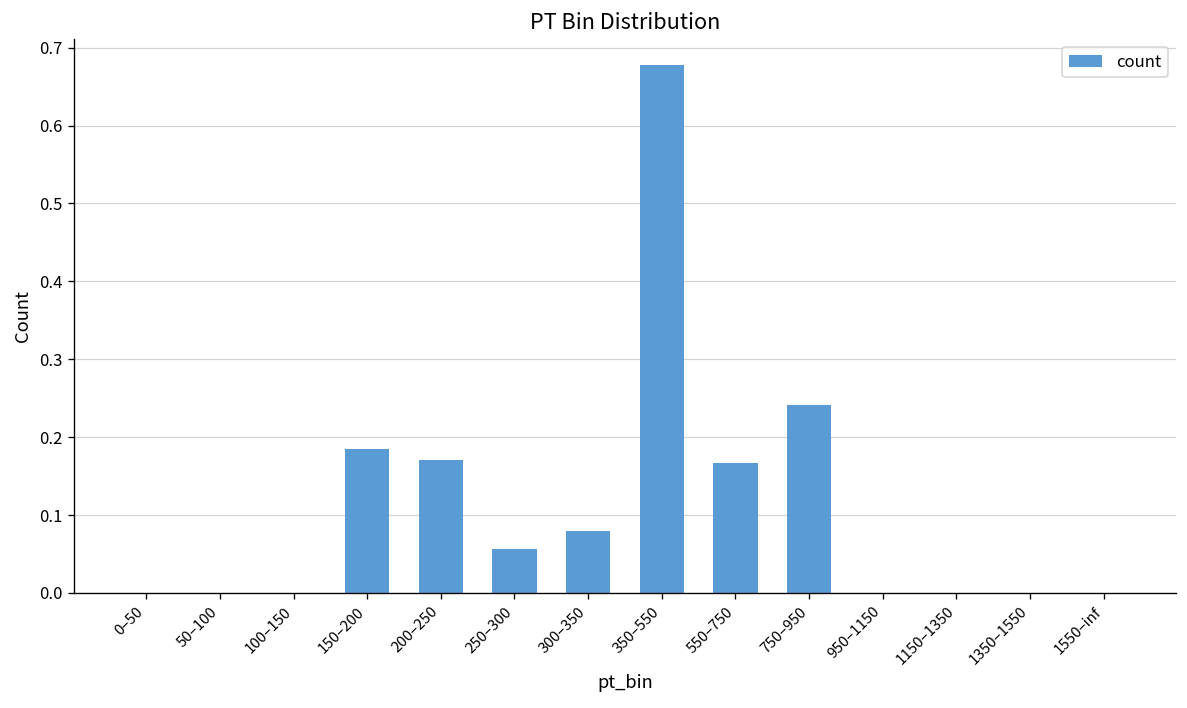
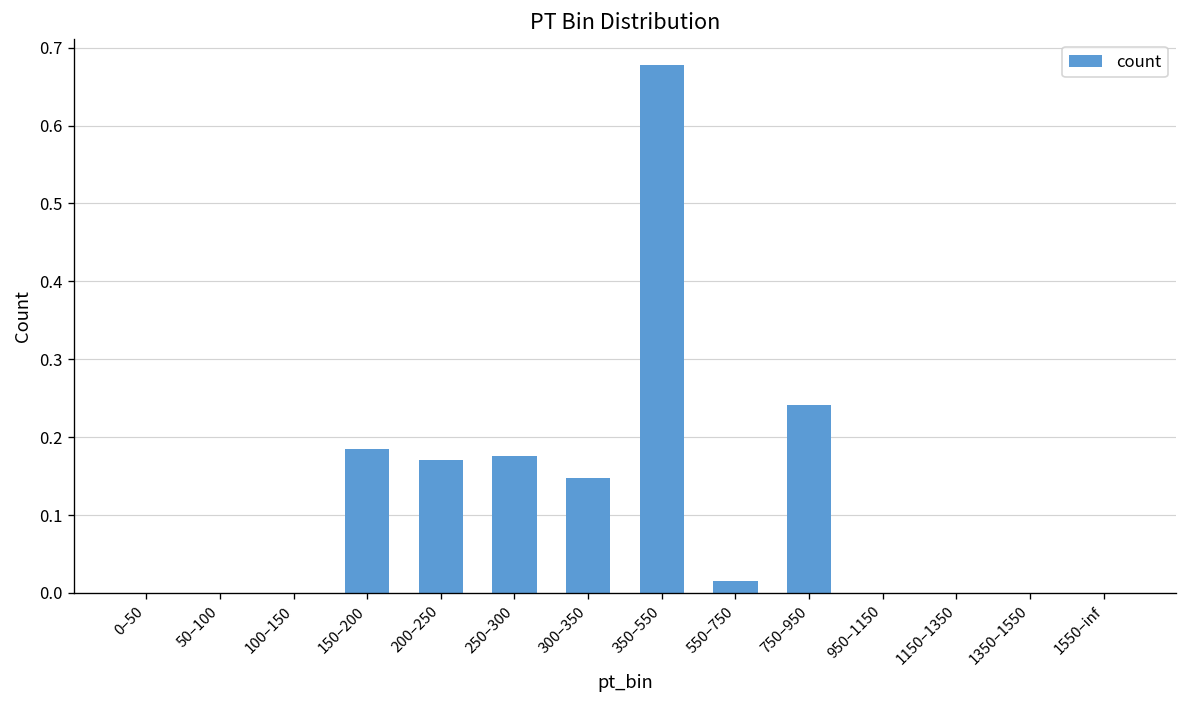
  {
    "0–50": 0.00,
    "50–100": 0.00,
    "100–150": 0.00,
    "150–200": 0.18,
    "200–250": 0.17,
-   "250–300": 0.06,
-   "300–350": 0.08,
+   "250–300": 0.18,
+   "300–350": 0.15,
    "350–550": 0.68,
-   "550–750": 0.17,
+   "550–750": 0.02,
    "750–950": 0.24,
    "950–1150": 0.00,
    "1150–1350": 0.00,
    "1350–1550": 0.00,
    "1550–inf": 0.00
  }
